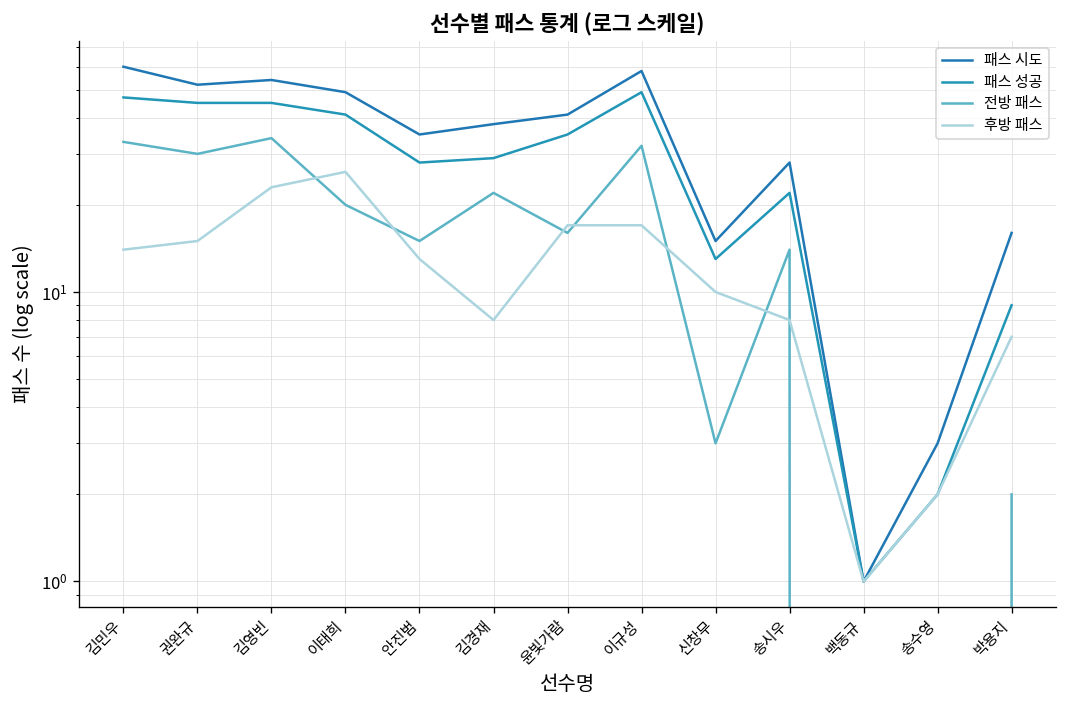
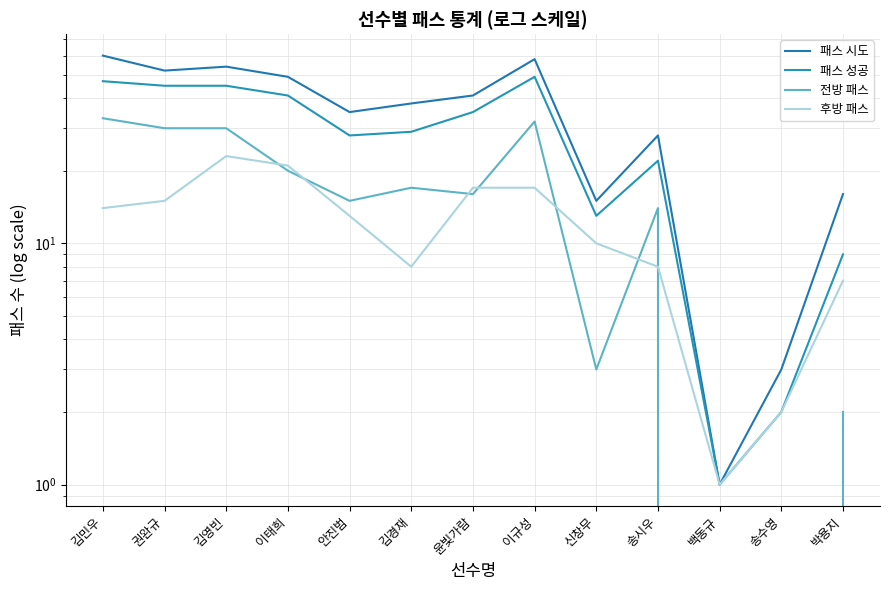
  {
    "전방 패스": {
      "김민우": 33,
      "권완규": 30,
-     "김영빈": 34,
+     "김영빈": 30,
      "이태희": 20,
      "안진범": 15,
-     "김경재": 22,
+     "김경재": 17,
      "윤빛가람": 16,
      "이규성": 32,
      "신창무": 3,
      "송시우": 14,
      "박용지": 2
    },
    "후방 패스": {
      "김민우": 14,
      "권완규": 15,
      "김영빈": 23,
-     "이태희": 26,
+     "이태희": 21,
      "안진범": 13,
      "김경재": 8,
      "윤빛가람": 17,
      "이규성": 17,
      "신창무": 10,
      "송시우": 8,
      "박용지": 7
    }
  }
